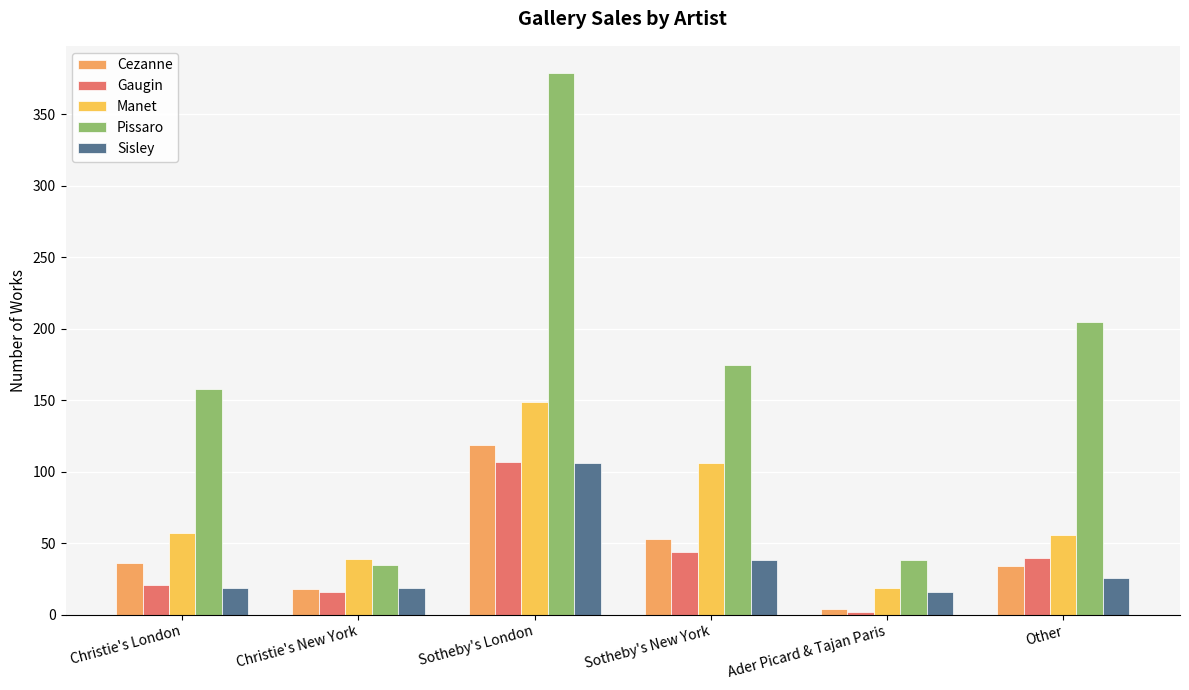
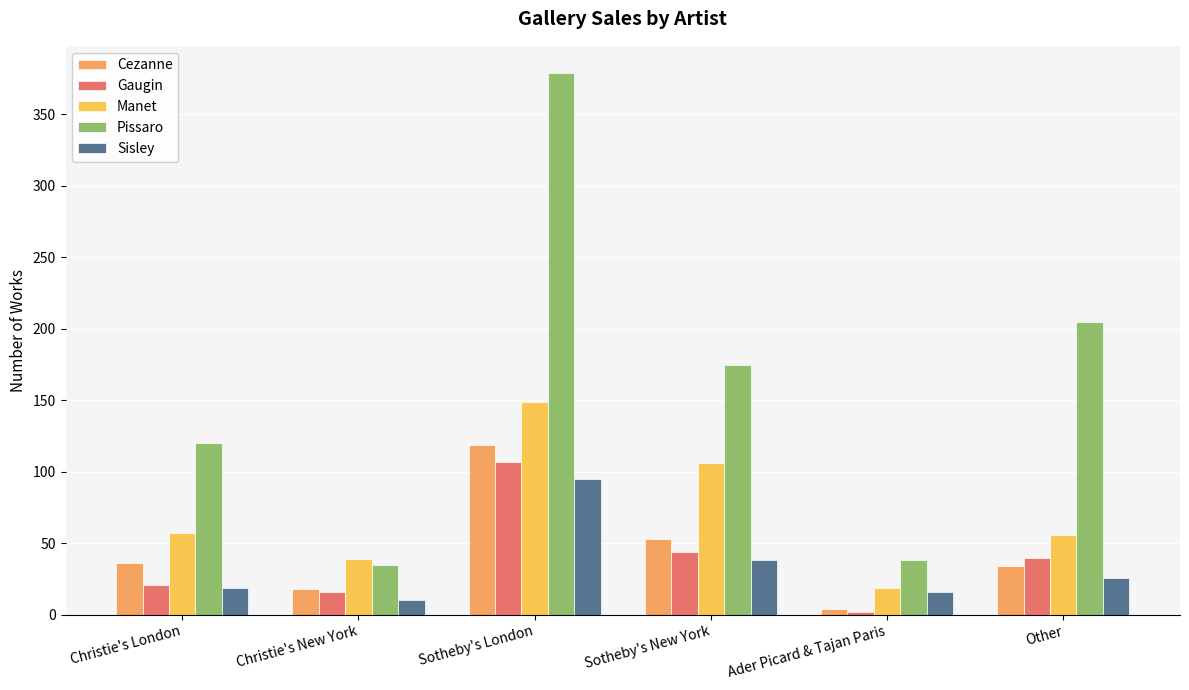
  {
    "Pissaro": {
-     "Christie's London": 158,
+     "Christie's London": 120,
      "Christie's New York": 35,
      "Sotheby's London": 379,
      "Sotheby's New York": 175,
      "Ader Picard & Tajan Paris": 38,
      "Other": 205
    },
    "Sisley": {
      "Christie's London": 19,
-     "Christie's New York": 19,
-     "Sotheby's London": 106,
+     "Christie's New York": 10,
+     "Sotheby's London": 95,
      "Sotheby's New York": 38,
      "Ader Picard & Tajan Paris": 16,
      "Other": 26
    }
  }
